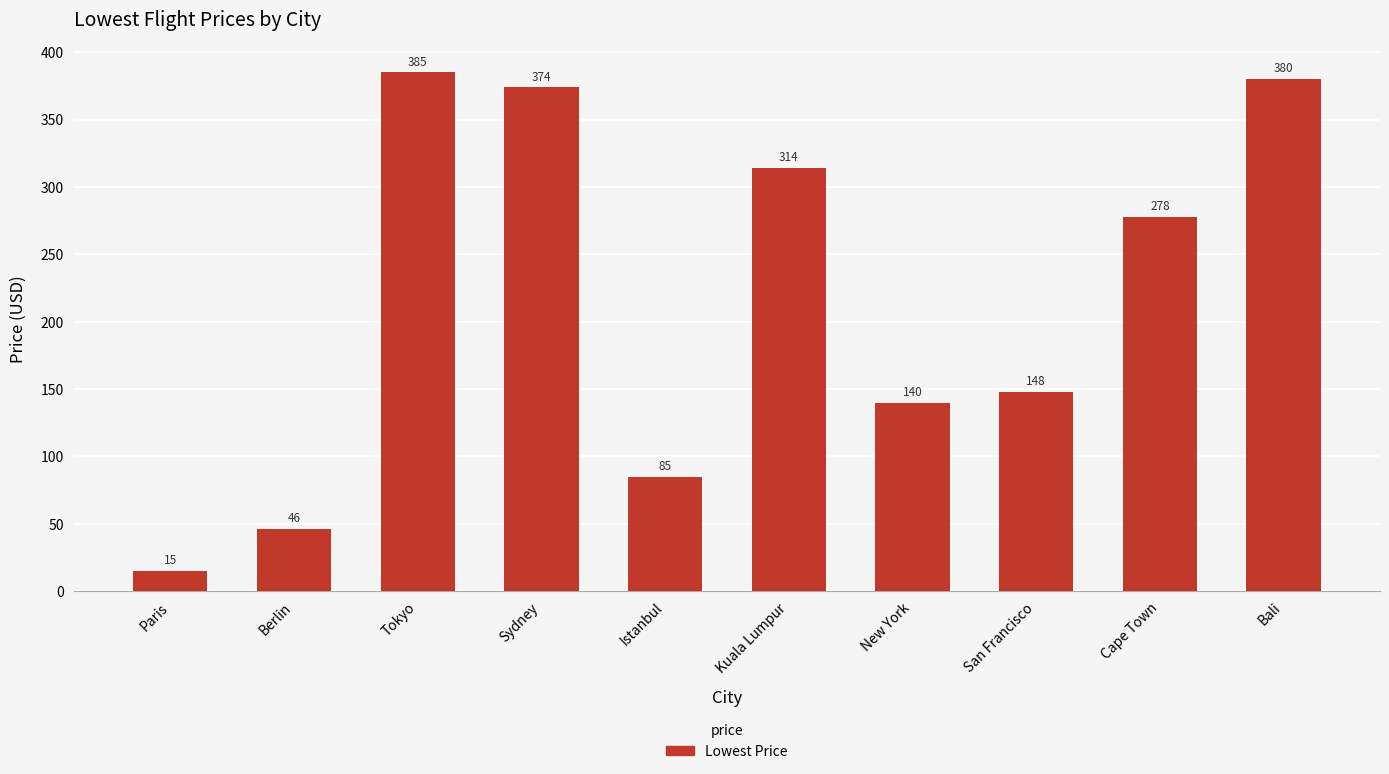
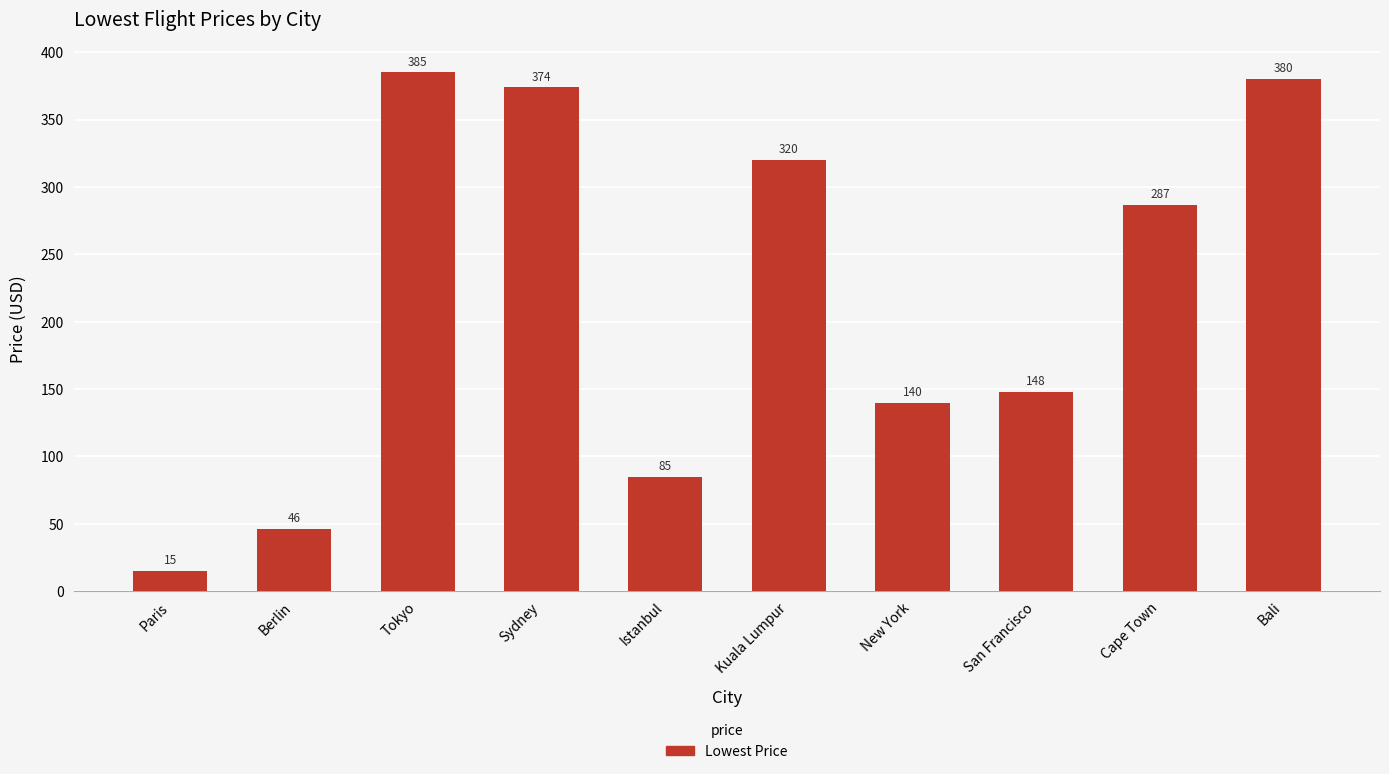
  {
    "Paris": 15,
    "Berlin": 46,
    "Tokyo": 385,
    "Sydney": 374,
    "Istanbul": 85,
-   "Kuala Lumpur": 314,
+   "Kuala Lumpur": 320,
    "New York": 140,
    "San Francisco": 148,
-   "Cape Town": 278,
+   "Cape Town": 287,
    "Bali": 380
  }
